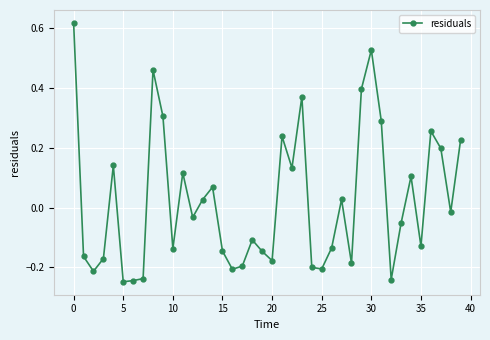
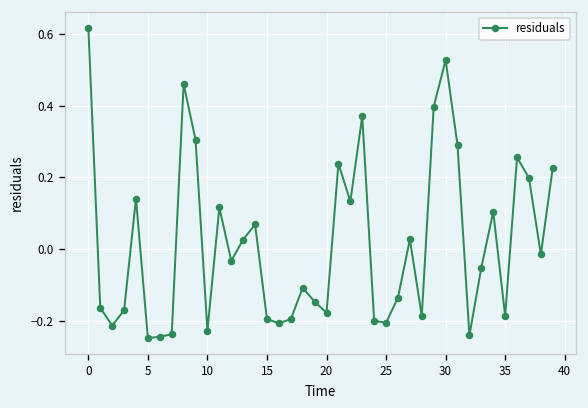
  {
    "0": 0.62,
    "5": -0.25,
-   "10": -0.14,
-   "15": -0.15,
+   "10": -0.23,
+   "15": -0.20,
    "20": -0.18,
    "25": -0.21,
    "30": 0.53,
-   "35": -0.13
+   "35": -0.19
  }
